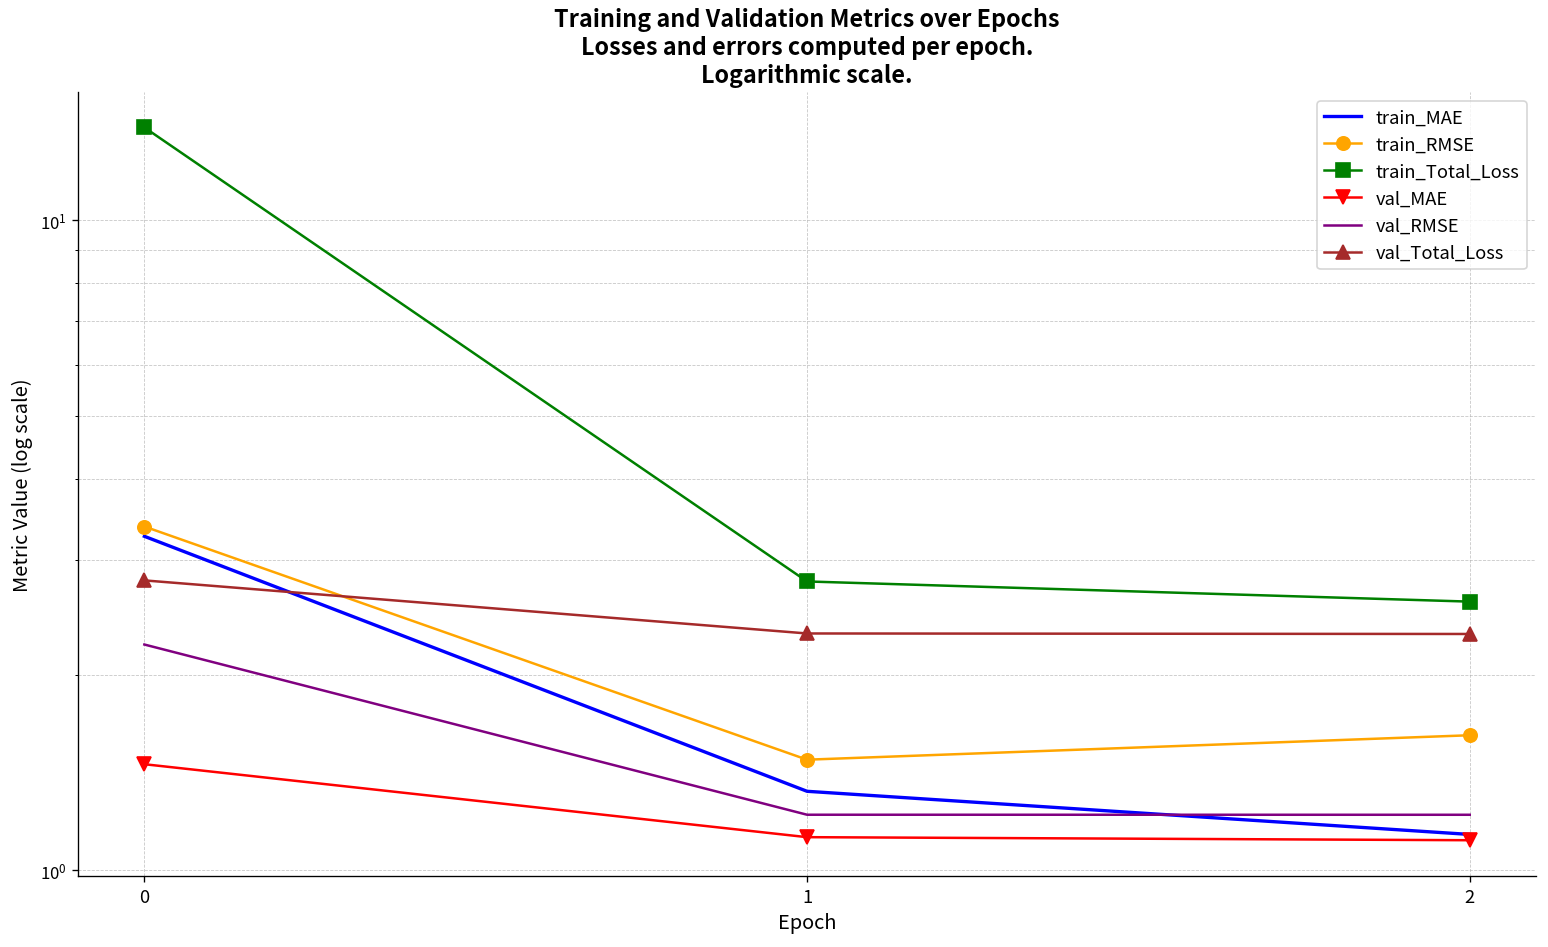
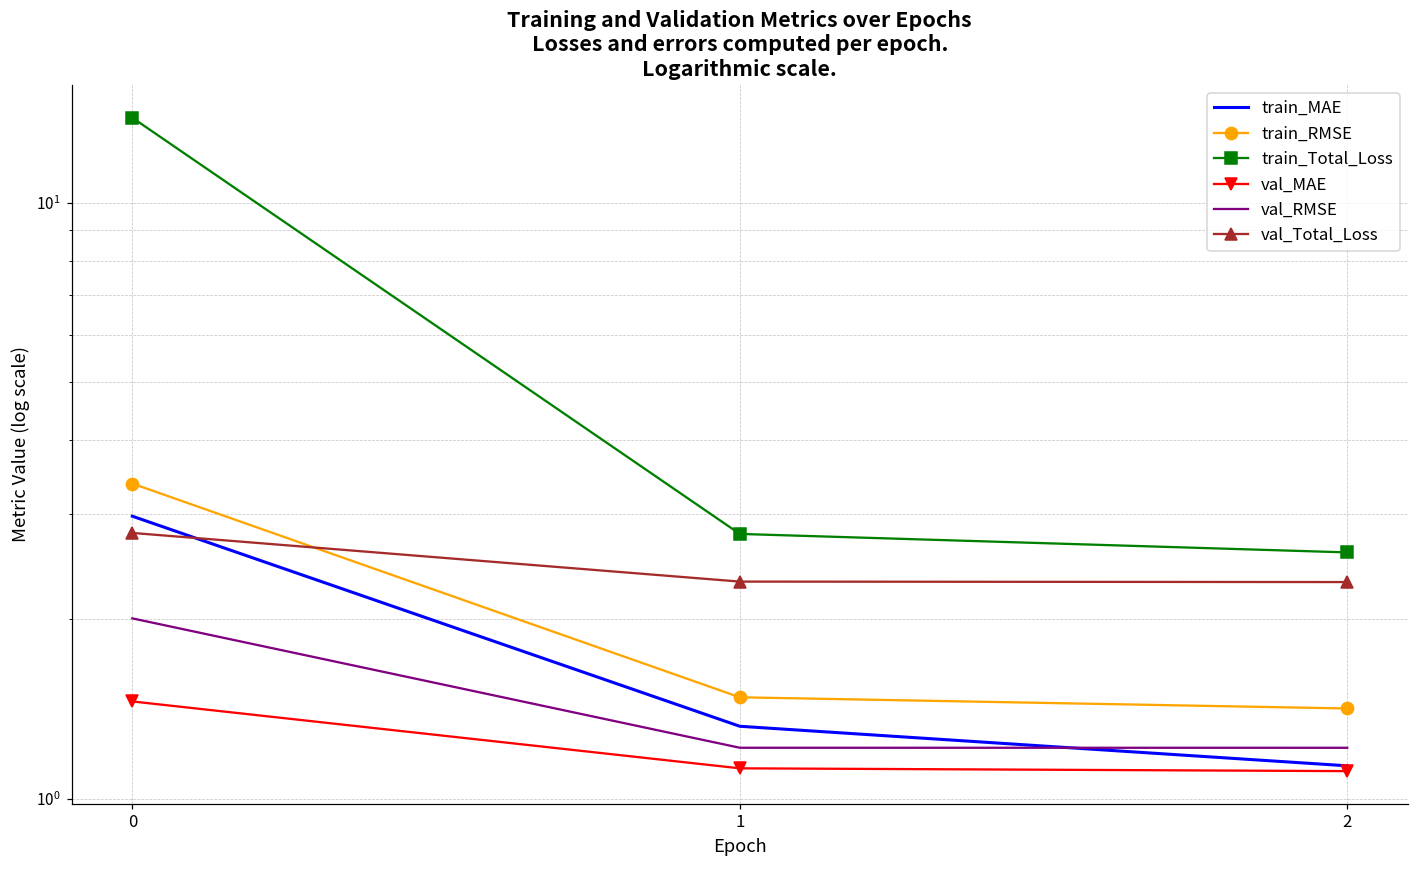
  {
    "train_MAE": {
-     "0": 3.3,
+     "0": 3.0,
      "1": 1.32,
      "2": 1.14
    },
    "train_RMSE": {
      "0": 3.4,
      "1": 1.48,
-     "2": 1.61
+     "2": 1.42
    },
    "train_Total_Loss": {
      "0": 13.9,
      "1": 2.8,
      "2": 2.6
    },
    "val_MAE": {
      "0": 1.46,
      "1": 1.12,
      "2": 1.11
    },
    "val_RMSE": {
-     "0": 2.23,
+     "0": 2.01,
      "1": 1.22,
      "2": 1.22
    },
    "val_Total_Loss": {
      "0": 2.8,
      "1": 2.31,
      "2": 2.31
    }
  }
